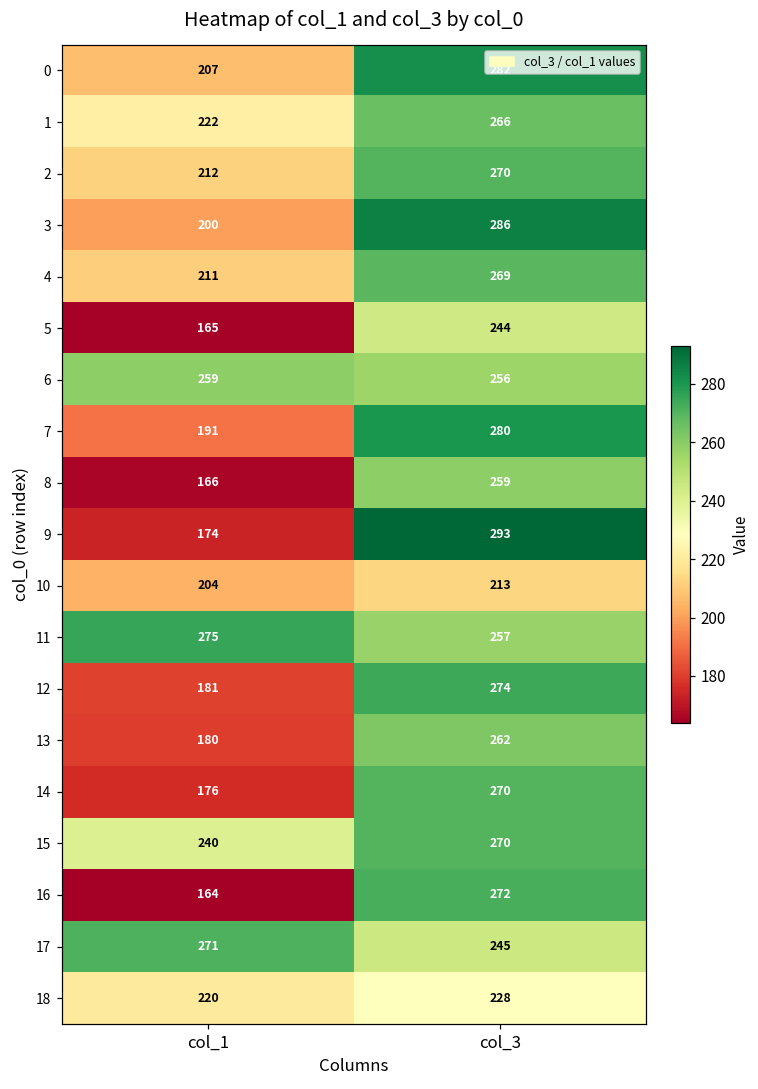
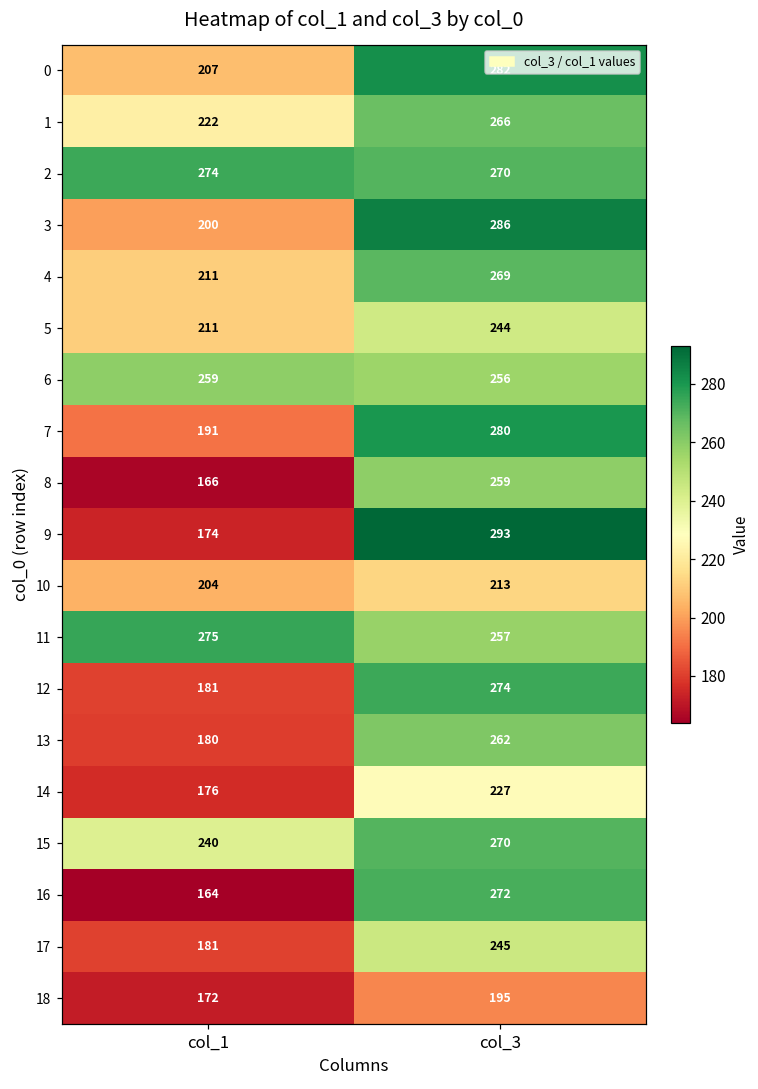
  {
    "0": {
      "col_1": 207
    },
    "1": {
      "col_1": 222,
      "col_3": 266
    },
    "2": {
-     "col_1": 212,
+     "col_1": 274,
      "col_3": 270
    },
    "3": {
      "col_1": 200,
      "col_3": 286
    },
    "4": {
      "col_1": 211,
      "col_3": 269
    },
    "5": {
-     "col_1": 165,
+     "col_1": 211,
      "col_3": 244
    },
    "6": {
      "col_1": 259,
      "col_3": 256
    },
    "7": {
      "col_1": 191,
      "col_3": 280
    },
    "8": {
      "col_1": 166,
      "col_3": 259
    },
    "9": {
      "col_1": 174,
      "col_3": 293
    },
    "10": {
      "col_1": 204,
      "col_3": 213
    },
    "11": {
      "col_1": 275,
      "col_3": 257
    },
    "12": {
      "col_1": 181,
      "col_3": 274
    },
    "13": {
      "col_1": 180,
      "col_3": 262
    },
    "14": {
      "col_1": 176,
-     "col_3": 270
+     "col_3": 227
    },
    "15": {
      "col_1": 240,
      "col_3": 270
    },
    "16": {
      "col_1": 164,
      "col_3": 272
    },
    "17": {
-     "col_1": 271,
+     "col_1": 181,
      "col_3": 245
    },
    "18": {
-     "col_1": 220,
-     "col_3": 228
+     "col_1": 172,
+     "col_3": 195
    }
  }
